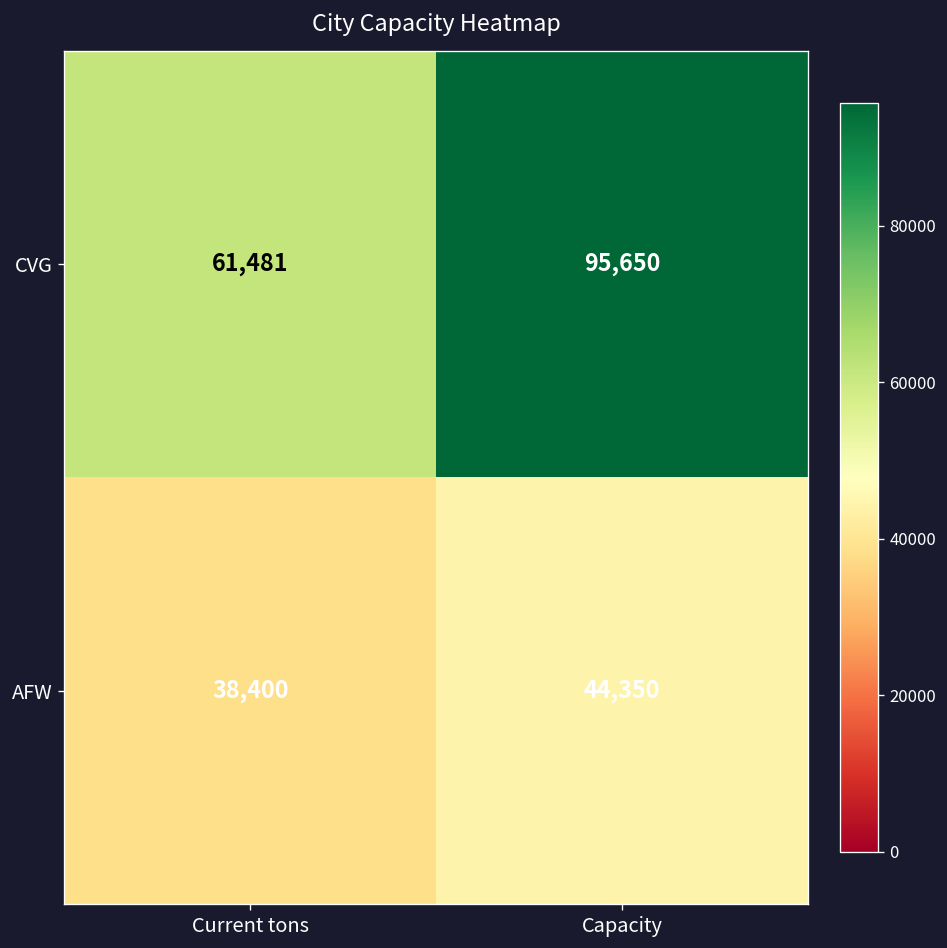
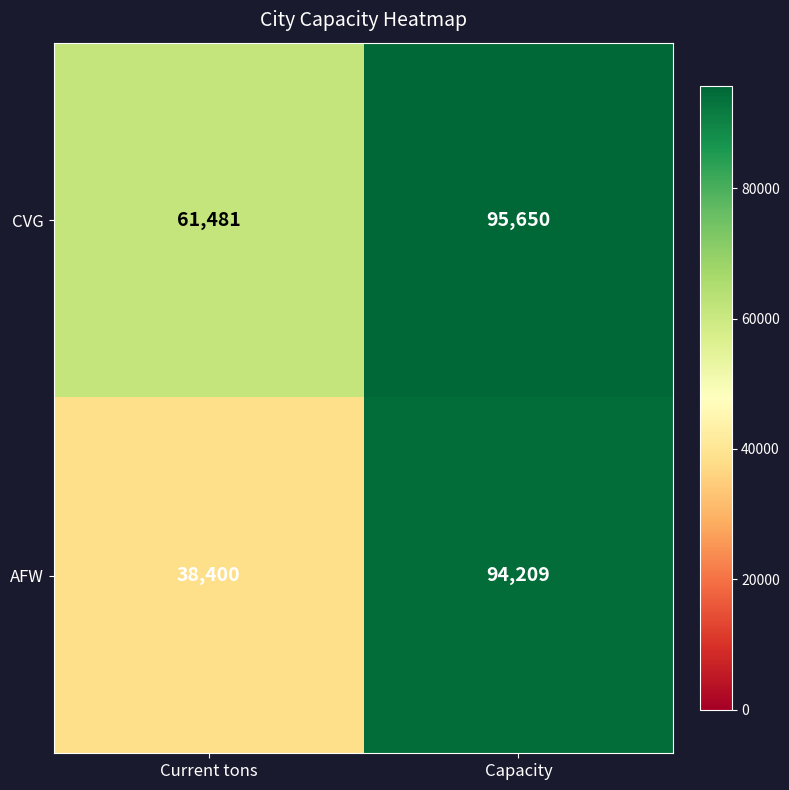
  {
    "CVG": {
      "Current tons": "61,481",
      "Capacity": "95,650"
    },
    "AFW": {
      "Current tons": "38,400",
-     "Capacity": "44,350"
+     "Capacity": "94,209"
    }
  }
